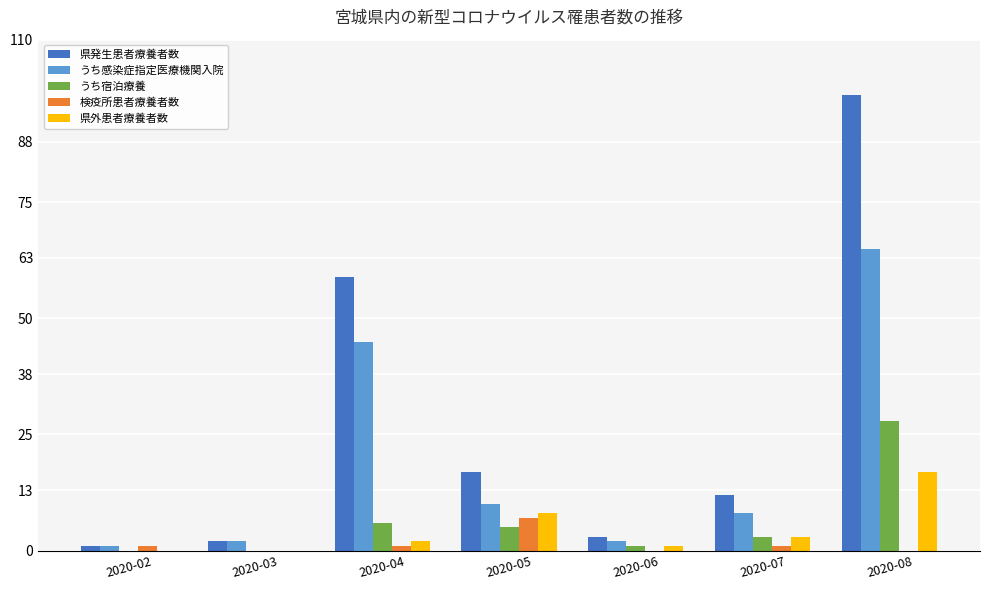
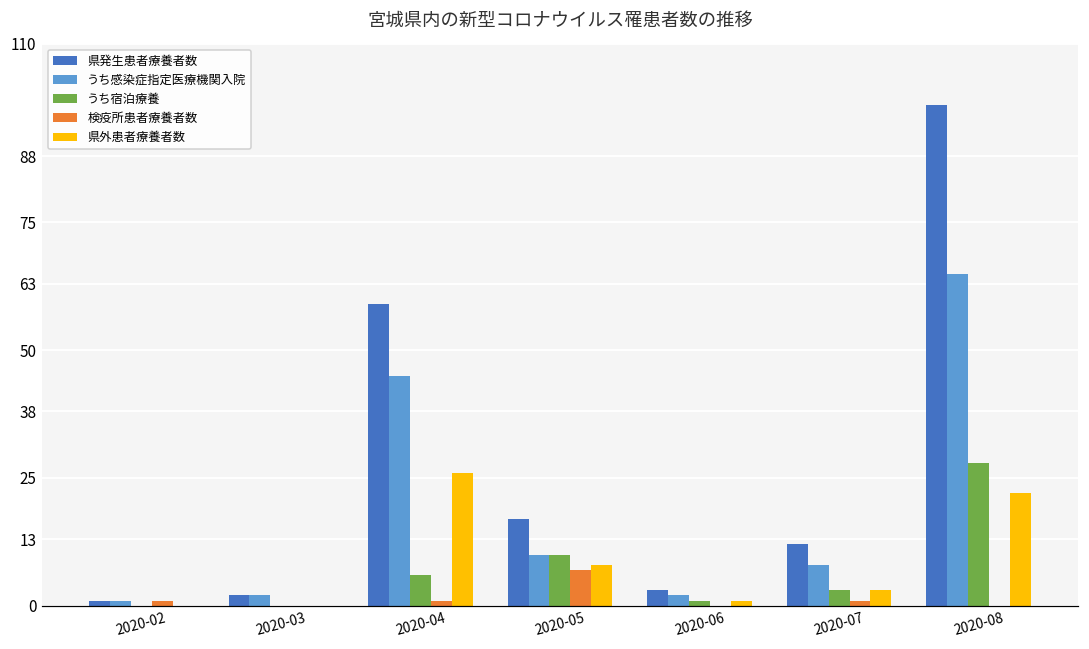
  {
    "うち宿泊療養": {
      "2020-02": 0,
      "2020-03": 0,
      "2020-04": 6,
-     "2020-05": 5,
+     "2020-05": 10,
      "2020-06": 1,
      "2020-07": 3,
      "2020-08": 28
    },
    "検疫所患者療養者数": {
      "2020-02": 1,
      "2020-03": 0,
      "2020-04": 1,
      "2020-05": 7,
      "2020-06": 0,
      "2020-07": 1,
      "2020-08": 0
    },
    "県外患者療養者数": {
      "2020-02": 0,
      "2020-03": 0,
-     "2020-04": 2,
+     "2020-04": 26,
      "2020-05": 8,
      "2020-06": 1,
      "2020-07": 3,
-     "2020-08": 17
+     "2020-08": 22
    }
  }
